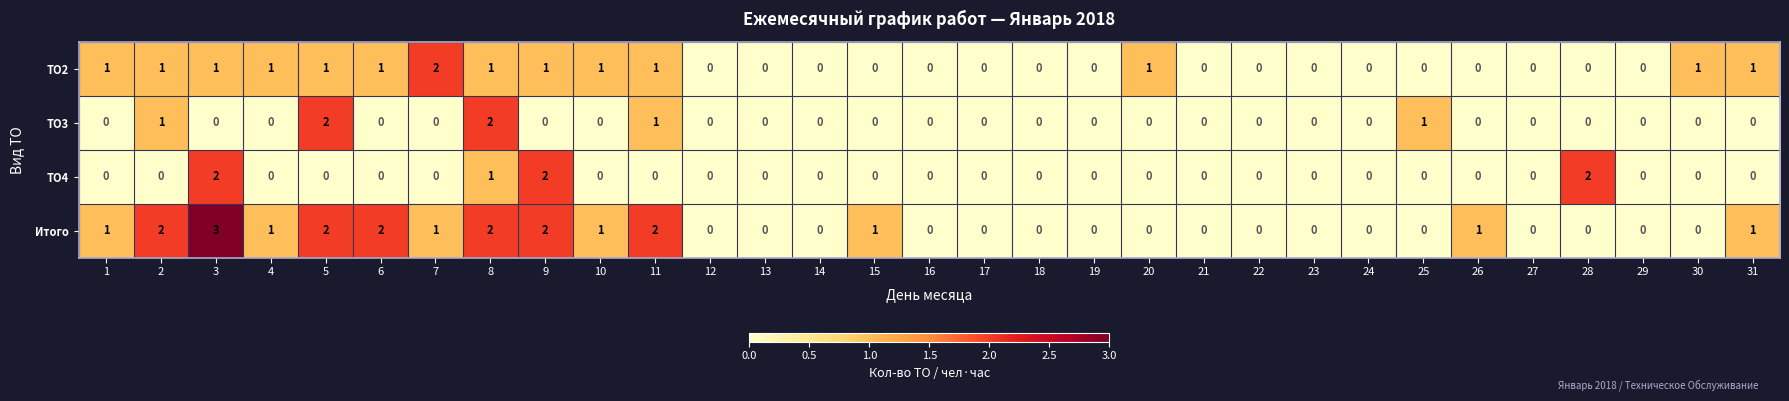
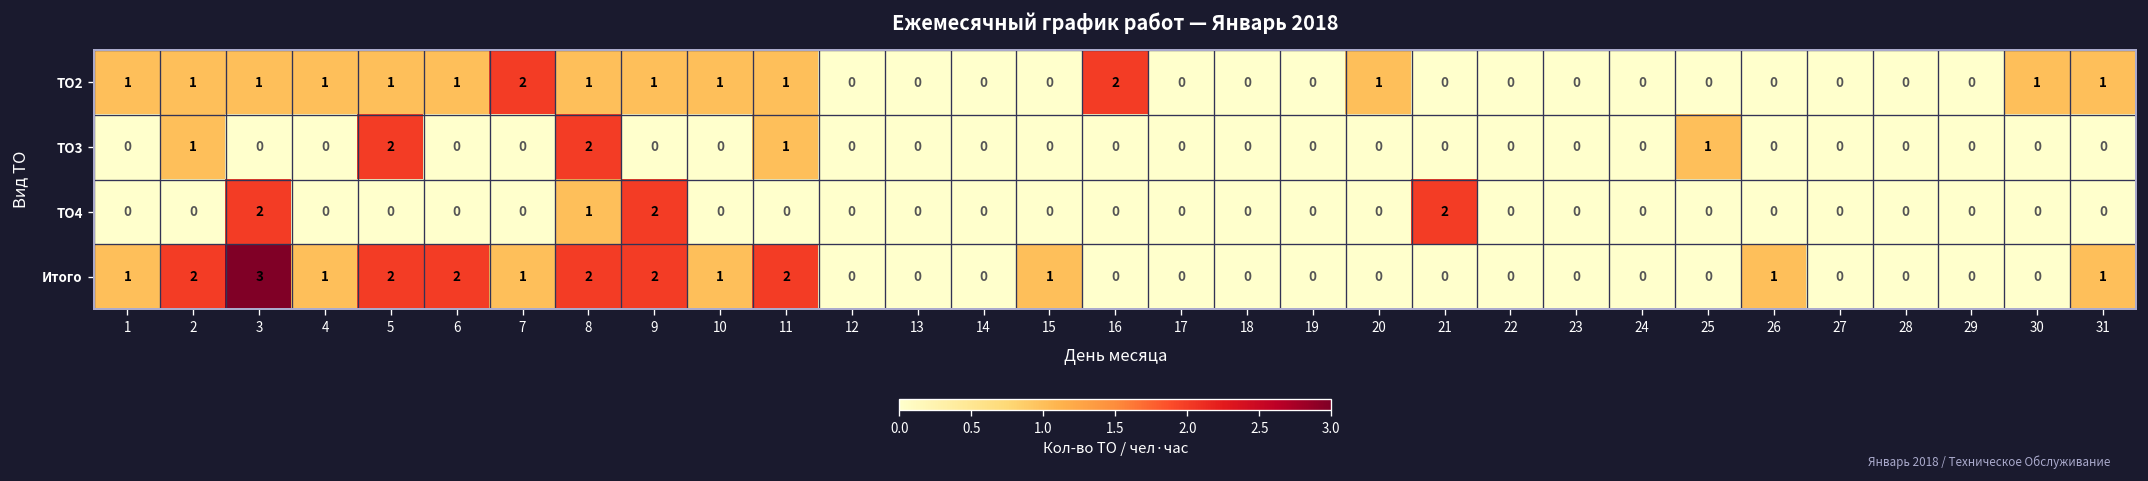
  {
    "ТО2": {
      "1": 1,
      "2": 1,
      "3": 1,
      "4": 1,
      "5": 1,
      "6": 1,
      "7": 2,
      "8": 1,
      "9": 1,
      "10": 1,
      "11": 1,
      "12": 0,
      "13": 0,
      "14": 0,
      "15": 0,
-     "16": 0,
+     "16": 2,
      "17": 0,
      "18": 0,
      "19": 0,
      "20": 1,
      "21": 0,
      "22": 0,
      "23": 0,
      "24": 0,
      "25": 0,
      "26": 0,
      "27": 0,
      "28": 0,
      "29": 0,
      "30": 1,
      "31": 1
    },
    "ТО3": {
      "1": 0,
      "2": 1,
      "3": 0,
      "4": 0,
      "5": 2,
      "6": 0,
      "7": 0,
      "8": 2,
      "9": 0,
      "10": 0,
      "11": 1,
      "12": 0,
      "13": 0,
      "14": 0,
      "15": 0,
      "16": 0,
      "17": 0,
      "18": 0,
      "19": 0,
      "20": 0,
      "21": 0,
      "22": 0,
      "23": 0,
      "24": 0,
      "25": 1,
      "26": 0,
      "27": 0,
      "28": 0,
      "29": 0,
      "30": 0,
      "31": 0
    },
    "ТО4": {
      "1": 0,
      "2": 0,
      "3": 2,
      "4": 0,
      "5": 0,
      "6": 0,
      "7": 0,
      "8": 1,
      "9": 2,
      "10": 0,
      "11": 0,
      "12": 0,
      "13": 0,
      "14": 0,
      "15": 0,
      "16": 0,
      "17": 0,
      "18": 0,
      "19": 0,
      "20": 0,
-     "21": 0,
+     "21": 2,
      "22": 0,
      "23": 0,
      "24": 0,
      "25": 0,
      "26": 0,
      "27": 0,
-     "28": 2,
+     "28": 0,
      "29": 0,
      "30": 0,
      "31": 0
    },
    "Итого": {
      "1": 1,
      "2": 2,
      "3": 3,
      "4": 1,
      "5": 2,
      "6": 2,
      "7": 1,
      "8": 2,
      "9": 2,
      "10": 1,
      "11": 2,
      "12": 0,
      "13": 0,
      "14": 0,
      "15": 1,
      "16": 0,
      "17": 0,
      "18": 0,
      "19": 0,
      "20": 0,
      "21": 0,
      "22": 0,
      "23": 0,
      "24": 0,
      "25": 0,
      "26": 1,
      "27": 0,
      "28": 0,
      "29": 0,
      "30": 0,
      "31": 1
    }
  }
